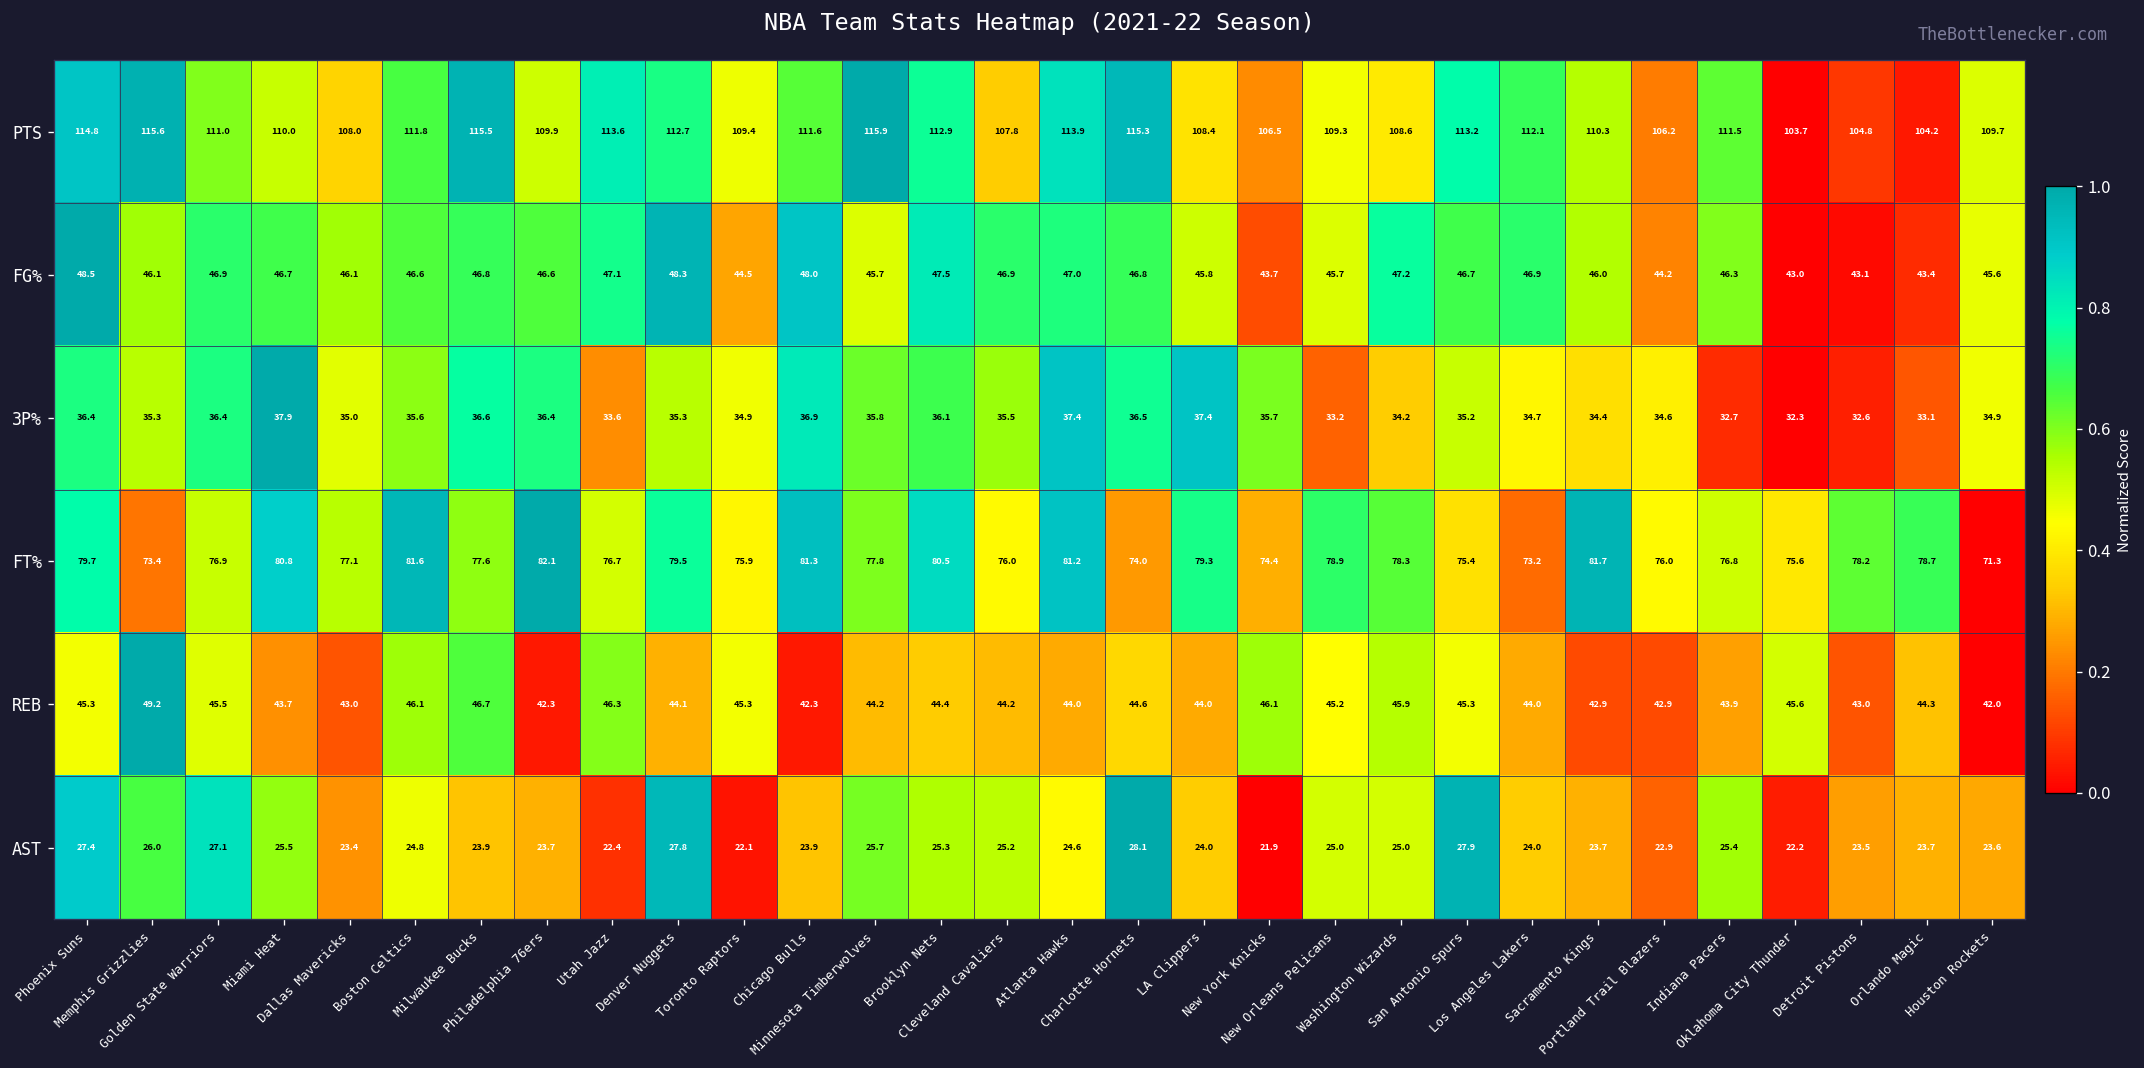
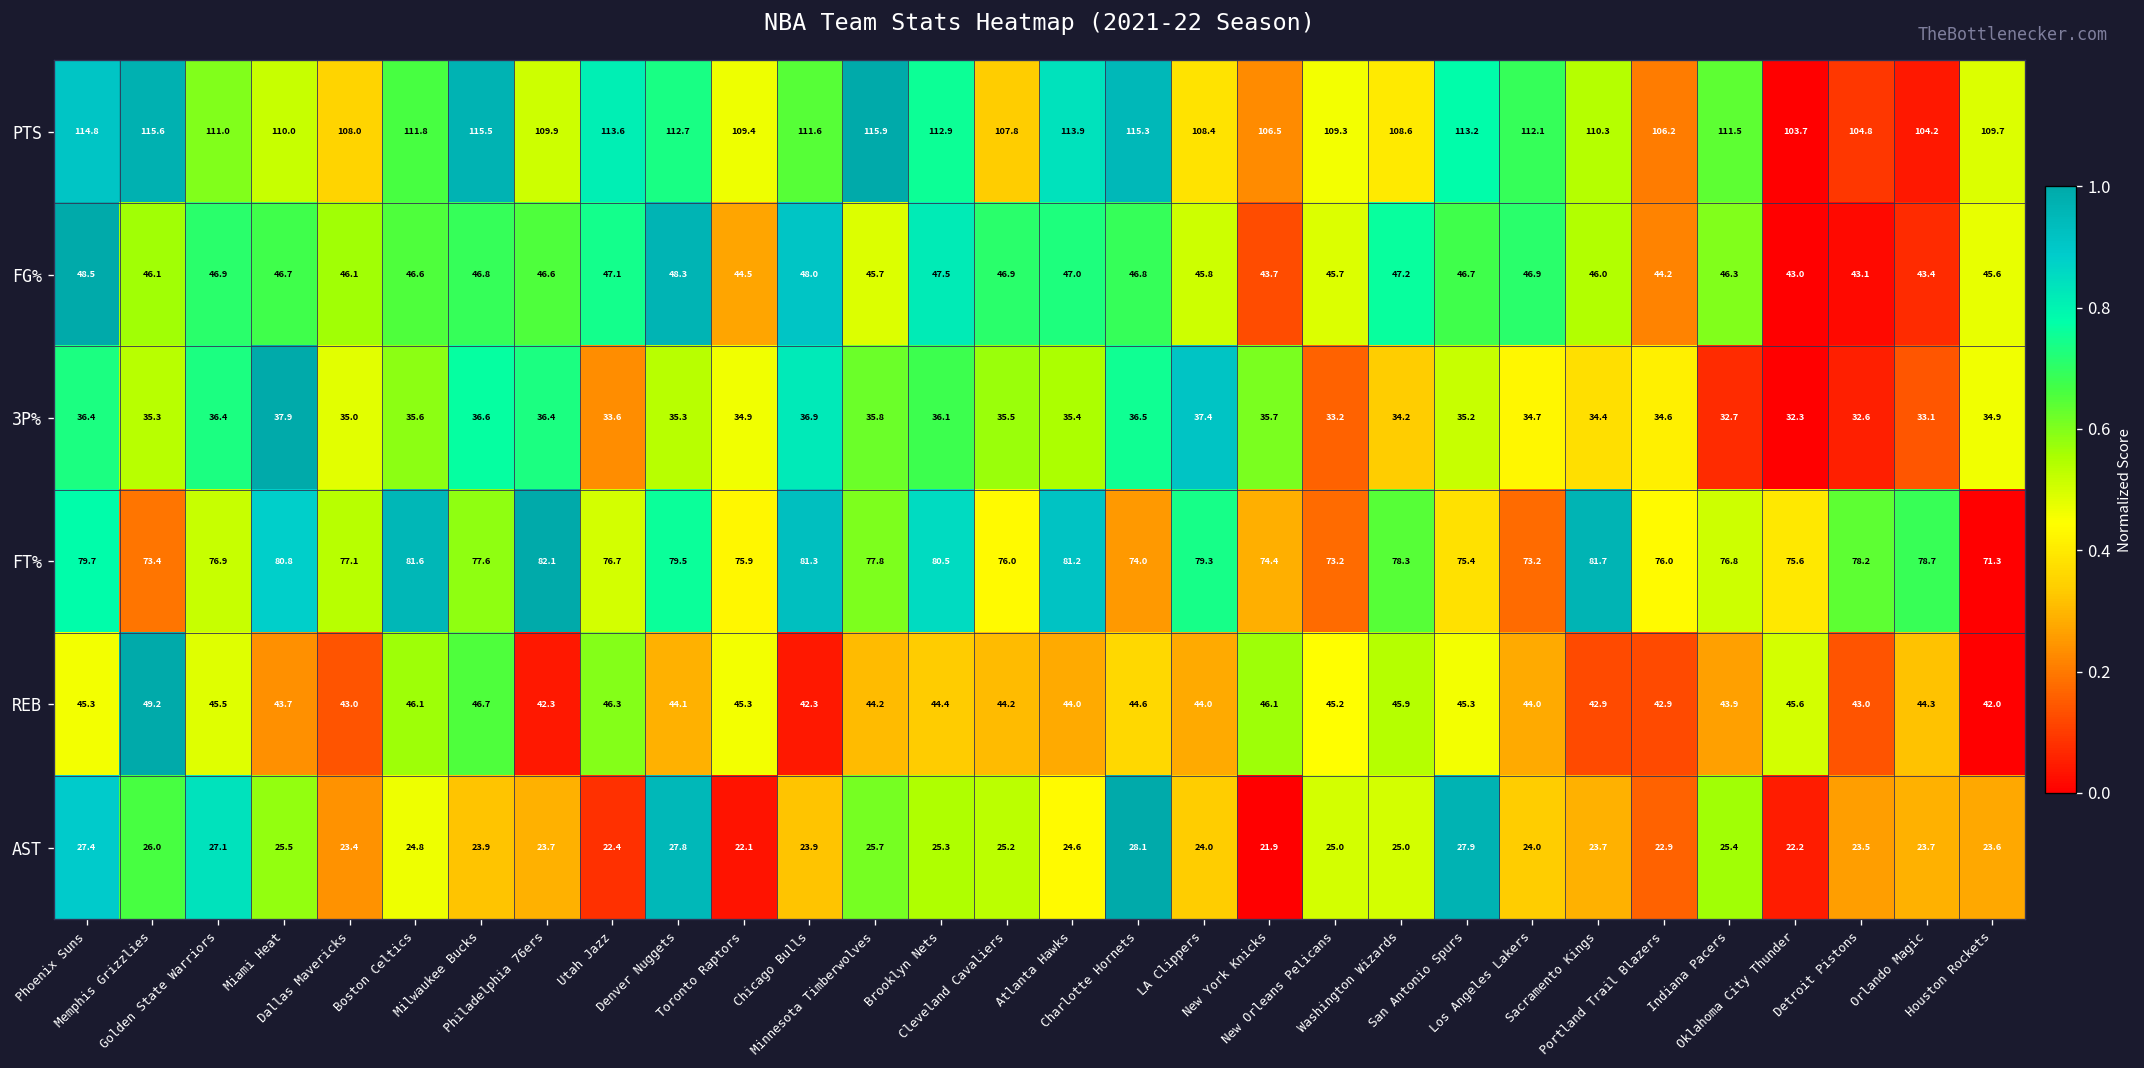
  {
    "PTS": {
      "Phoenix Suns": 114.8,
      "Memphis Grizzlies": 115.6,
      "Golden State Warriors": 111.0,
      "Miami Heat": 110.0,
      "Dallas Mavericks": 108.0,
      "Boston Celtics": 111.8,
      "Milwaukee Bucks": 115.5,
      "Philadelphia 76ers": 109.9,
      "Utah Jazz": 113.6,
      "Denver Nuggets": 112.7,
      "Toronto Raptors": 109.4,
      "Chicago Bulls": 111.6,
      "Minnesota Timberwolves": 115.9,
      "Brooklyn Nets": 112.9,
      "Cleveland Cavaliers": 107.8,
      "Atlanta Hawks": 113.9,
      "Charlotte Hornets": 115.3,
      "LA Clippers": 108.4,
      "New York Knicks": 106.5,
      "New Orleans Pelicans": 109.3,
      "Washington Wizards": 108.6,
      "San Antonio Spurs": 113.2,
      "Los Angeles Lakers": 112.1,
      "Sacramento Kings": 110.3,
      "Portland Trail Blazers": 106.2,
      "Indiana Pacers": 111.5,
      "Oklahoma City Thunder": 103.7,
      "Detroit Pistons": 104.8,
      "Orlando Magic": 104.2,
      "Houston Rockets": 109.7
    },
    "FG%": {
      "Phoenix Suns": 48.5,
      "Memphis Grizzlies": 46.1,
      "Golden State Warriors": 46.9,
      "Miami Heat": 46.7,
      "Dallas Mavericks": 46.1,
      "Boston Celtics": 46.6,
      "Milwaukee Bucks": 46.8,
      "Philadelphia 76ers": 46.6,
      "Utah Jazz": 47.1,
      "Denver Nuggets": 48.3,
      "Toronto Raptors": 44.5,
      "Chicago Bulls": 48.0,
      "Minnesota Timberwolves": 45.7,
      "Brooklyn Nets": 47.5,
      "Cleveland Cavaliers": 46.9,
      "Atlanta Hawks": 47.0,
      "Charlotte Hornets": 46.8,
      "LA Clippers": 45.8,
      "New York Knicks": 43.7,
      "New Orleans Pelicans": 45.7,
      "Washington Wizards": 47.2,
      "San Antonio Spurs": 46.7,
      "Los Angeles Lakers": 46.9,
      "Sacramento Kings": 46.0,
      "Portland Trail Blazers": 44.2,
      "Indiana Pacers": 46.3,
      "Oklahoma City Thunder": 43.0,
      "Detroit Pistons": 43.1,
      "Orlando Magic": 43.4,
      "Houston Rockets": 45.6
    },
    "3P%": {
      "Phoenix Suns": 36.4,
      "Memphis Grizzlies": 35.3,
      "Golden State Warriors": 36.4,
      "Miami Heat": 37.9,
      "Dallas Mavericks": 35.0,
      "Boston Celtics": 35.6,
      "Milwaukee Bucks": 36.6,
      "Philadelphia 76ers": 36.4,
      "Utah Jazz": 33.6,
      "Denver Nuggets": 35.3,
      "Toronto Raptors": 34.9,
      "Chicago Bulls": 36.9,
      "Minnesota Timberwolves": 35.8,
      "Brooklyn Nets": 36.1,
      "Cleveland Cavaliers": 35.5,
-     "Atlanta Hawks": 37.4,
+     "Atlanta Hawks": 35.4,
      "Charlotte Hornets": 36.5,
      "LA Clippers": 37.4,
      "New York Knicks": 35.7,
      "New Orleans Pelicans": 33.2,
      "Washington Wizards": 34.2,
      "San Antonio Spurs": 35.2,
      "Los Angeles Lakers": 34.7,
      "Sacramento Kings": 34.4,
      "Portland Trail Blazers": 34.6,
      "Indiana Pacers": 32.7,
      "Oklahoma City Thunder": 32.3,
      "Detroit Pistons": 32.6,
      "Orlando Magic": 33.1,
      "Houston Rockets": 34.9
    },
    "FT%": {
      "Phoenix Suns": 79.7,
      "Memphis Grizzlies": 73.4,
      "Golden State Warriors": 76.9,
      "Miami Heat": 80.8,
      "Dallas Mavericks": 77.1,
      "Boston Celtics": 81.6,
      "Milwaukee Bucks": 77.6,
      "Philadelphia 76ers": 82.1,
      "Utah Jazz": 76.7,
      "Denver Nuggets": 79.5,
      "Toronto Raptors": 75.9,
      "Chicago Bulls": 81.3,
      "Minnesota Timberwolves": 77.8,
      "Brooklyn Nets": 80.5,
      "Cleveland Cavaliers": 76.0,
      "Atlanta Hawks": 81.2,
      "Charlotte Hornets": 74.0,
      "LA Clippers": 79.3,
      "New York Knicks": 74.4,
-     "New Orleans Pelicans": 78.9,
+     "New Orleans Pelicans": 73.2,
      "Washington Wizards": 78.3,
      "San Antonio Spurs": 75.4,
      "Los Angeles Lakers": 73.2,
      "Sacramento Kings": 81.7,
      "Portland Trail Blazers": 76.0,
      "Indiana Pacers": 76.8,
      "Oklahoma City Thunder": 75.6,
      "Detroit Pistons": 78.2,
      "Orlando Magic": 78.7,
      "Houston Rockets": 71.3
    },
    "REB": {
      "Phoenix Suns": 45.3,
      "Memphis Grizzlies": 49.2,
      "Golden State Warriors": 45.5,
      "Miami Heat": 43.7,
      "Dallas Mavericks": 43.0,
      "Boston Celtics": 46.1,
      "Milwaukee Bucks": 46.7,
      "Philadelphia 76ers": 42.3,
      "Utah Jazz": 46.3,
      "Denver Nuggets": 44.1,
      "Toronto Raptors": 45.3,
      "Chicago Bulls": 42.3,
      "Minnesota Timberwolves": 44.2,
      "Brooklyn Nets": 44.4,
      "Cleveland Cavaliers": 44.2,
      "Atlanta Hawks": 44.0,
      "Charlotte Hornets": 44.6,
      "LA Clippers": 44.0,
      "New York Knicks": 46.1,
      "New Orleans Pelicans": 45.2,
      "Washington Wizards": 45.9,
      "San Antonio Spurs": 45.3,
      "Los Angeles Lakers": 44.0,
      "Sacramento Kings": 42.9,
      "Portland Trail Blazers": 42.9,
      "Indiana Pacers": 43.9,
      "Oklahoma City Thunder": 45.6,
      "Detroit Pistons": 43.0,
      "Orlando Magic": 44.3,
      "Houston Rockets": 42.0
    },
    "AST": {
      "Phoenix Suns": 27.4,
      "Memphis Grizzlies": 26.0,
      "Golden State Warriors": 27.1,
      "Miami Heat": 25.5,
      "Dallas Mavericks": 23.4,
      "Boston Celtics": 24.8,
      "Milwaukee Bucks": 23.9,
      "Philadelphia 76ers": 23.7,
      "Utah Jazz": 22.4,
      "Denver Nuggets": 27.8,
      "Toronto Raptors": 22.1,
      "Chicago Bulls": 23.9,
      "Minnesota Timberwolves": 25.7,
      "Brooklyn Nets": 25.3,
      "Cleveland Cavaliers": 25.2,
      "Atlanta Hawks": 24.6,
      "Charlotte Hornets": 28.1,
      "LA Clippers": 24.0,
      "New York Knicks": 21.9,
      "New Orleans Pelicans": 25.0,
      "Washington Wizards": 25.0,
      "San Antonio Spurs": 27.9,
      "Los Angeles Lakers": 24.0,
      "Sacramento Kings": 23.7,
      "Portland Trail Blazers": 22.9,
      "Indiana Pacers": 25.4,
      "Oklahoma City Thunder": 22.2,
      "Detroit Pistons": 23.5,
      "Orlando Magic": 23.7,
      "Houston Rockets": 23.6
    }
  }
